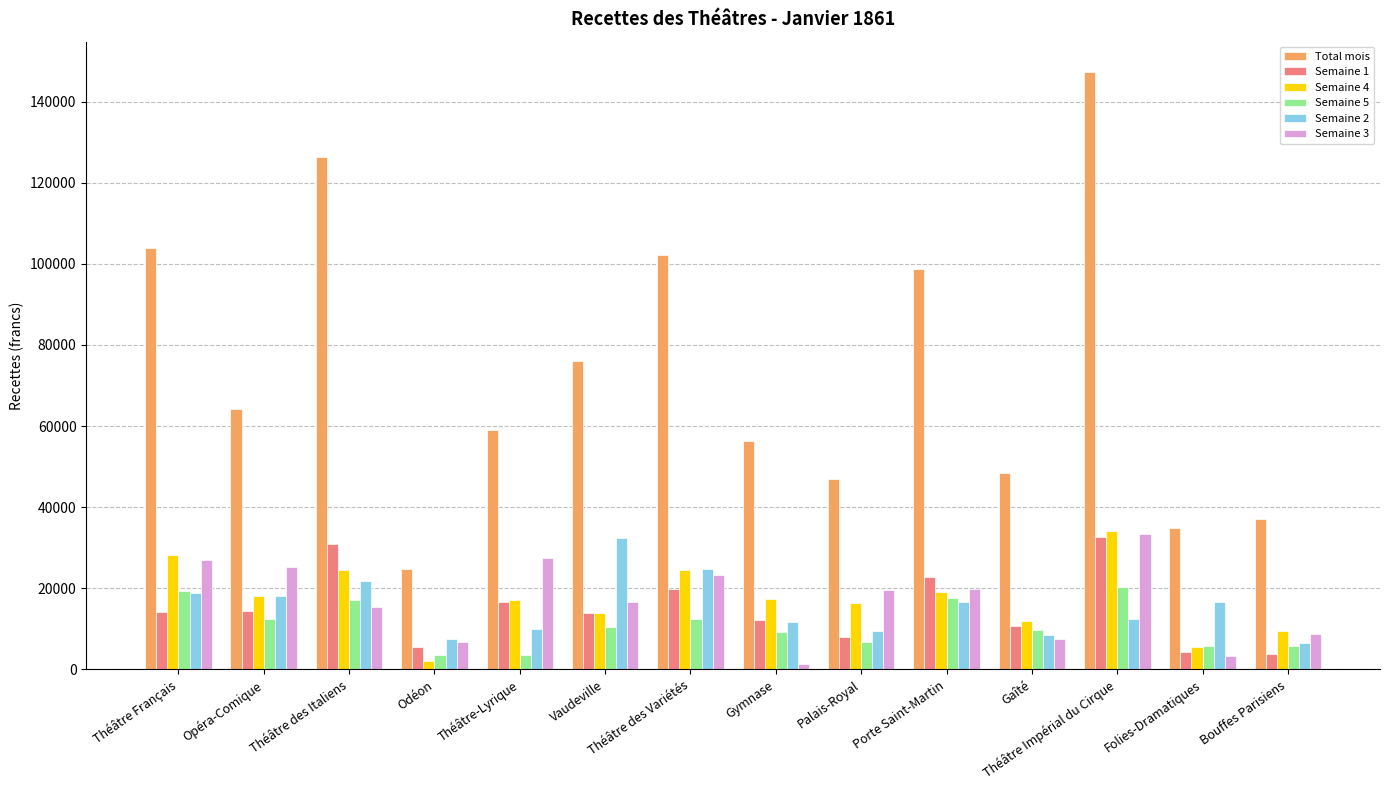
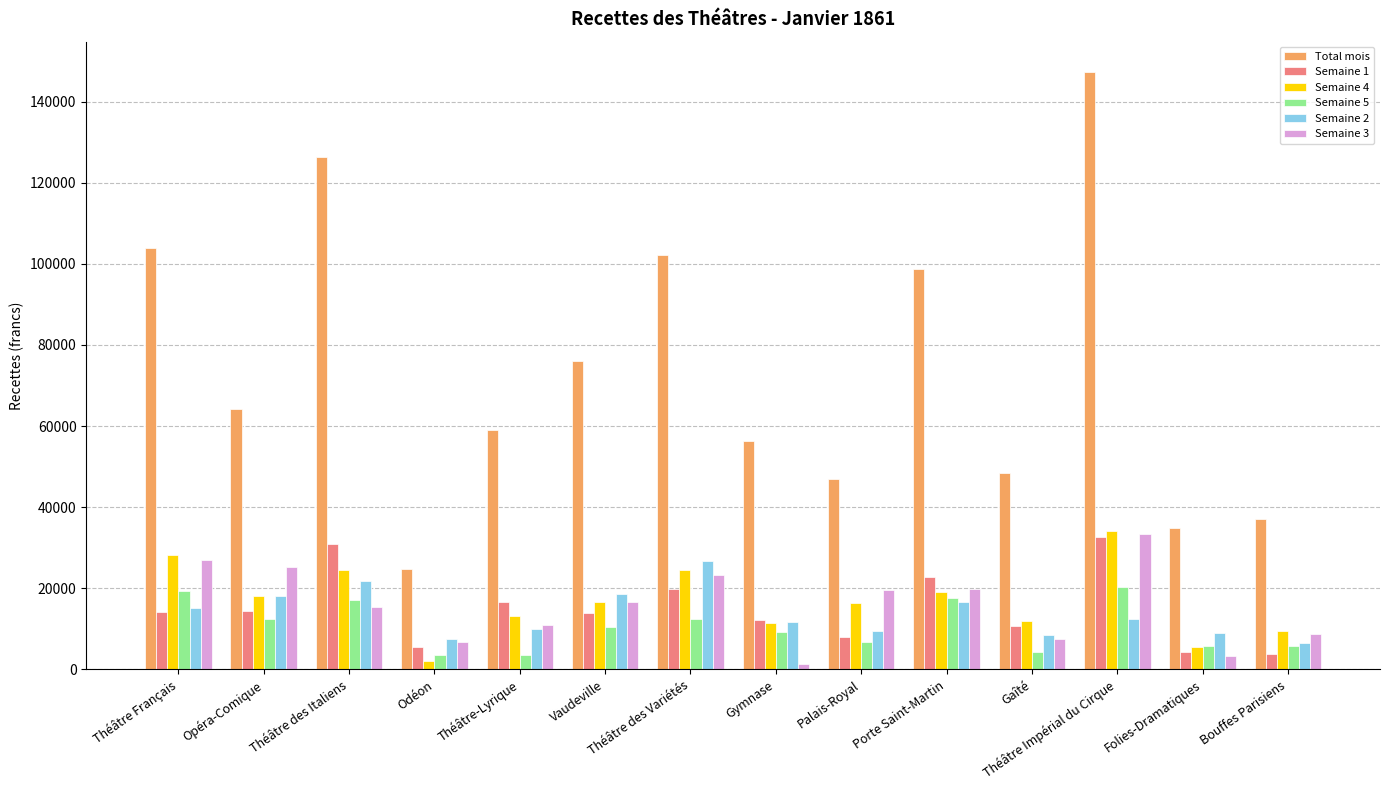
  {
    "Semaine 4": {
      "Théâtre Français": 28000,
      "Opéra-Comique": 18000,
      "Théâtre des Italiens": 24000,
      "Odéon": 2000,
-     "Théâtre-Lyrique": 17000,
-     "Vaudeville": 14000,
+     "Théâtre-Lyrique": 13000,
+     "Vaudeville": 17000,
      "Théâtre des Variétés": 25000,
-     "Gymnase": 17000,
+     "Gymnase": 11000,
      "Palais-Royal": 16000,
      "Porte Saint-Martin": 19000,
      "Gaîté": 12000,
      "Théâtre Impérial du Cirque": 34000,
      "Folies-Dramatiques": 6000,
      "Bouffes Parisiens": 10000
    },
    "Semaine 5": {
      "Théâtre Français": 19000,
      "Opéra-Comique": 13000,
      "Théâtre des Italiens": 17000,
      "Odéon": 4000,
      "Théâtre-Lyrique": 3000,
      "Vaudeville": 10000,
      "Théâtre des Variétés": 12000,
      "Gymnase": 9000,
      "Palais-Royal": 7000,
      "Porte Saint-Martin": 18000,
-     "Gaîté": 10000,
+     "Gaîté": 4000,
      "Théâtre Impérial du Cirque": 20000,
      "Folies-Dramatiques": 6000,
      "Bouffes Parisiens": 6000
    },
    "Semaine 2": {
-     "Théâtre Français": 19000,
+     "Théâtre Français": 15000,
      "Opéra-Comique": 18000,
      "Théâtre des Italiens": 22000,
      "Odéon": 8000,
      "Théâtre-Lyrique": 10000,
-     "Vaudeville": 32000,
-     "Théâtre des Variétés": 25000,
+     "Vaudeville": 18000,
+     "Théâtre des Variétés": 27000,
      "Gymnase": 12000,
      "Palais-Royal": 9000,
      "Porte Saint-Martin": 17000,
      "Gaîté": 8000,
      "Théâtre Impérial du Cirque": 12000,
-     "Folies-Dramatiques": 17000,
+     "Folies-Dramatiques": 9000,
      "Bouffes Parisiens": 6000
    },
    "Semaine 3": {
      "Théâtre Français": 27000,
      "Opéra-Comique": 25000,
      "Théâtre des Italiens": 15000,
      "Odéon": 7000,
-     "Théâtre-Lyrique": 27000,
+     "Théâtre-Lyrique": 11000,
      "Vaudeville": 17000,
      "Théâtre des Variétés": 23000,
      "Gymnase": 1000,
      "Palais-Royal": 20000,
      "Porte Saint-Martin": 20000,
      "Gaîté": 7000,
      "Théâtre Impérial du Cirque": 33000,
      "Folies-Dramatiques": 3000,
      "Bouffes Parisiens": 9000
    }
  }
